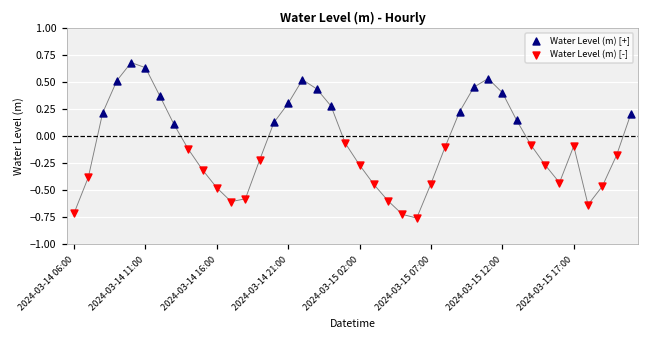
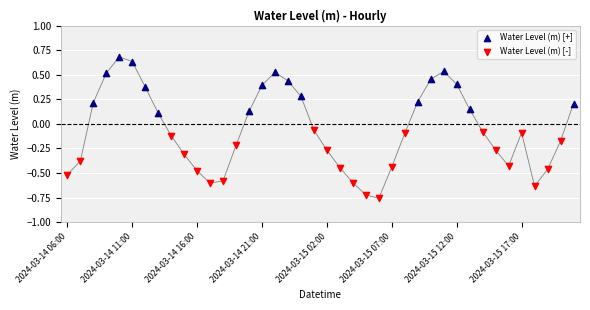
  {
    "Water Level (m) [+]": {
-     "2024-03-14 21:00": 0.3
+     "2024-03-14 21:00": 0.4
    },
    "Water Level (m) [-]": {
-     "2024-03-14 06:00": -0.7
+     "2024-03-14 06:00": -0.5
    }
  }
